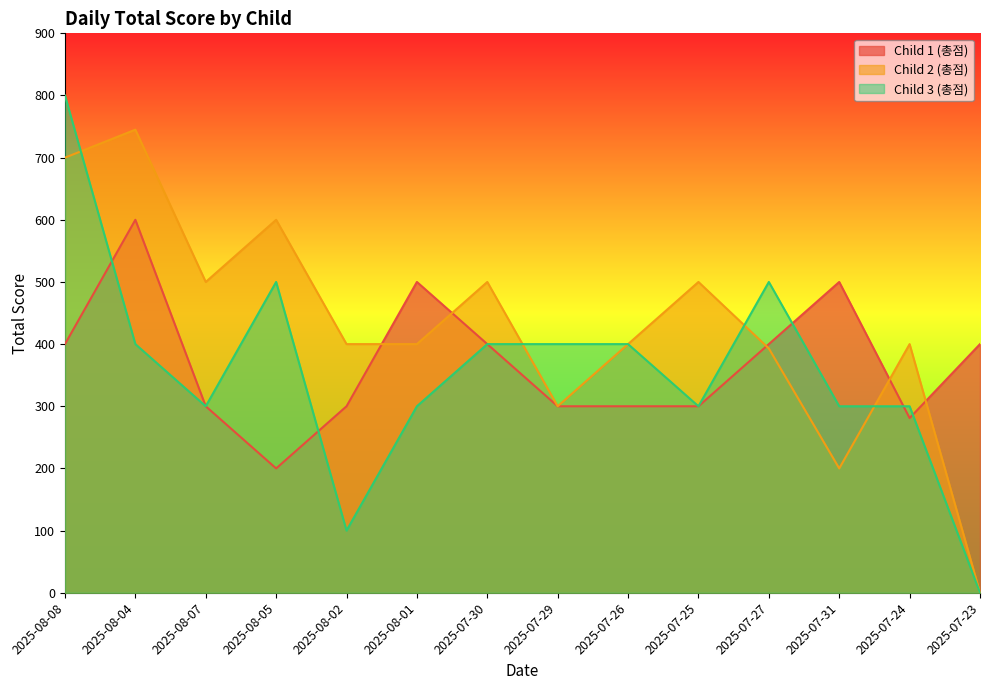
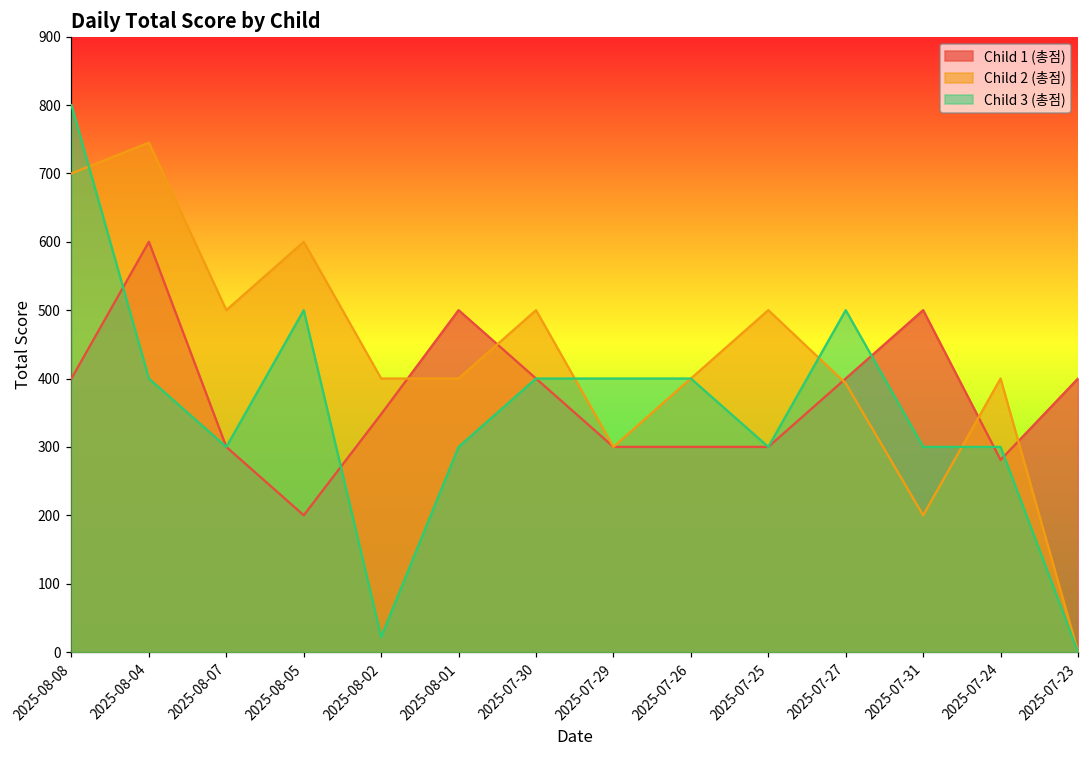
  {
    "Child 1 (총점)": {
      "2025-08-08": 400,
      "2025-08-04": 600,
      "2025-08-05": 200,
-     "2025-08-02": 300,
+     "2025-08-02": 350,
      "2025-08-01": 500,
      "2025-07-26": 300,
      "2025-07-27": 400,
      "2025-07-31": 500,
      "2025-07-24": 280,
      "2025-07-23": 400
    },
    "Child 2 (총점)": {
      "2025-08-08": 700,
      "2025-08-04": 750,
      "2025-08-07": 500,
      "2025-08-05": 600,
      "2025-08-02": 400,
      "2025-08-01": 400,
      "2025-07-30": 500,
      "2025-07-25": 500,
      "2025-07-27": 390,
      "2025-07-31": 200,
      "2025-07-24": 400
    },
    "Child 3 (총점)": {
      "2025-08-08": 800,
      "2025-08-04": 400,
      "2025-08-05": 500,
-     "2025-08-02": 100,
+     "2025-08-02": 20,
      "2025-08-01": 300,
      "2025-07-29": 400,
      "2025-07-27": 500,
      "2025-07-31": 300,
      "2025-07-24": 300
    }
  }
